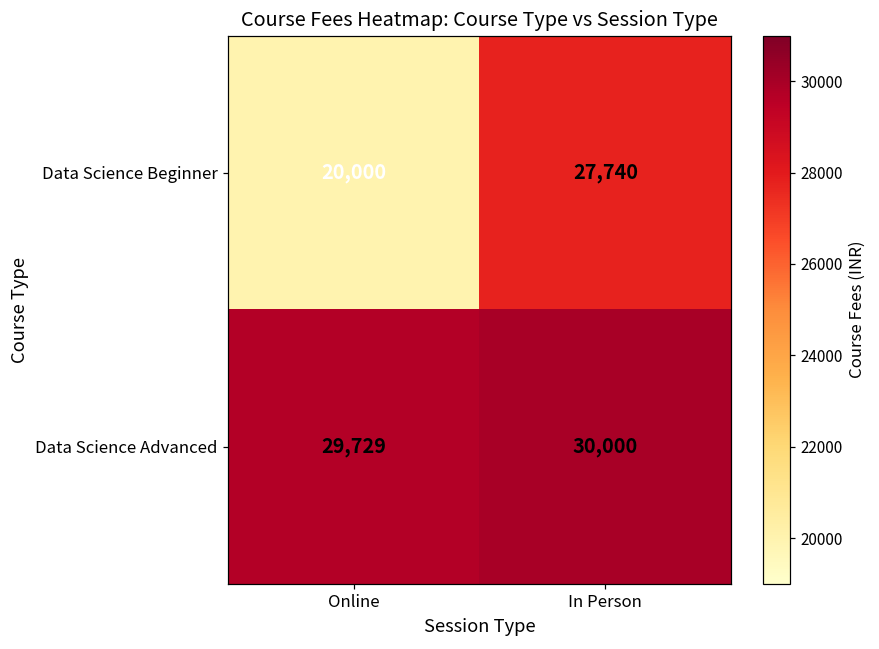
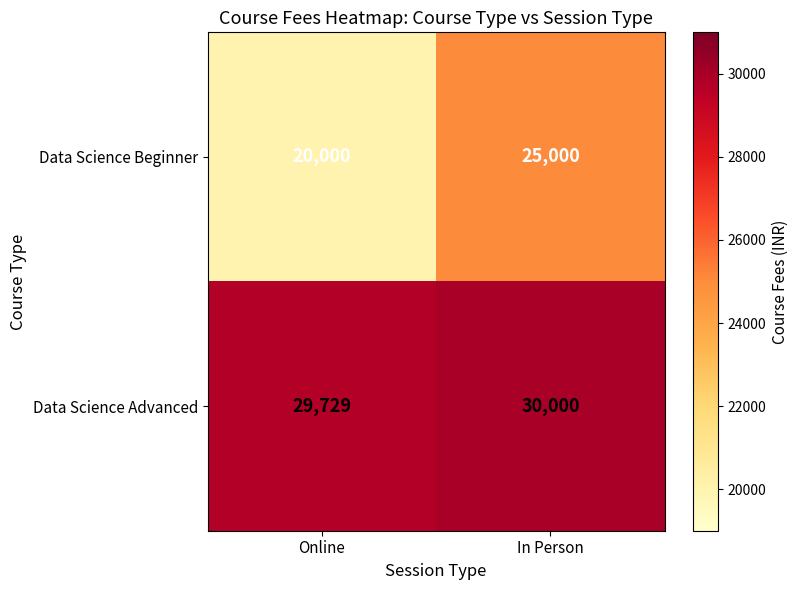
  {
    "Data Science Beginner": {
      "Online": "20,000",
-     "In Person": "27,740"
+     "In Person": "25,000"
    },
    "Data Science Advanced": {
      "Online": "29,729",
      "In Person": "30,000"
    }
  }
